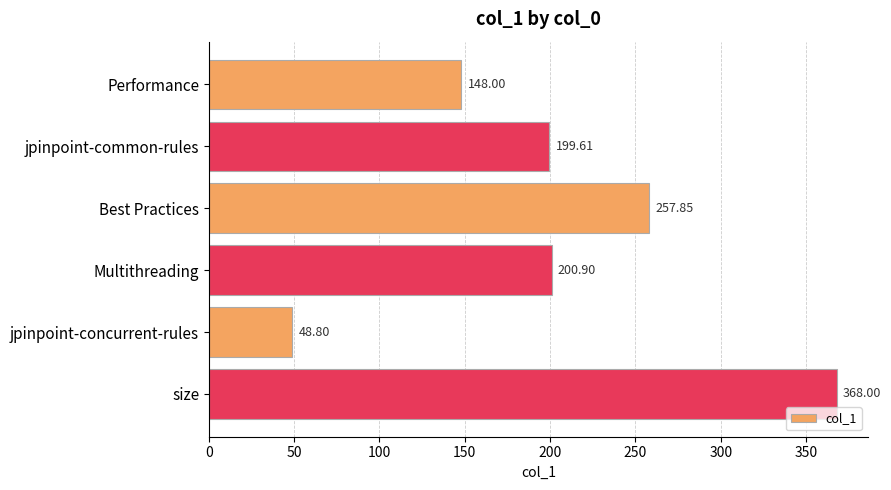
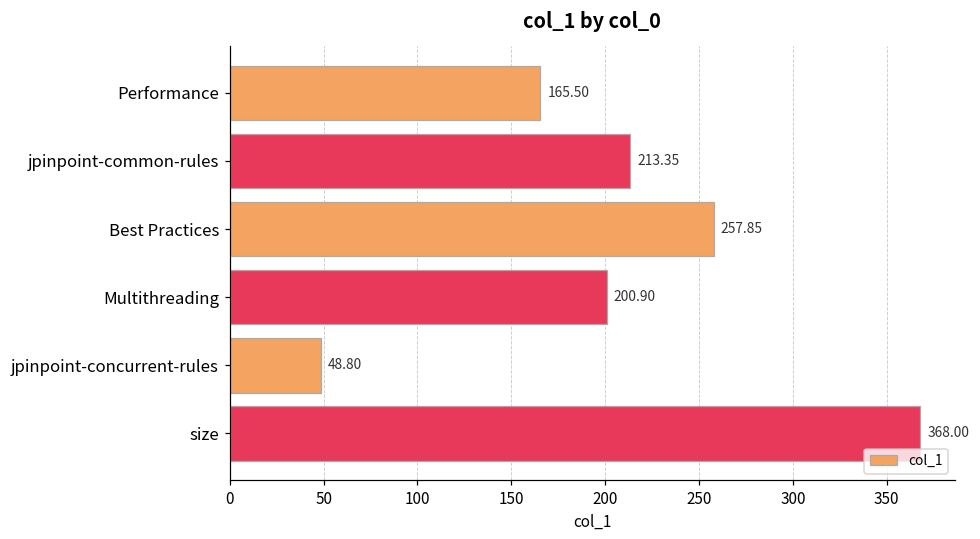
  {
-   "Performance": 148.00,
-   "jpinpoint-common-rules": 199.61,
+   "Performance": 165.50,
+   "jpinpoint-common-rules": 213.35,
    "Best Practices": 257.85,
    "Multithreading": 200.90,
    "jpinpoint-concurrent-rules": 48.80,
    "size": 368.00
  }
